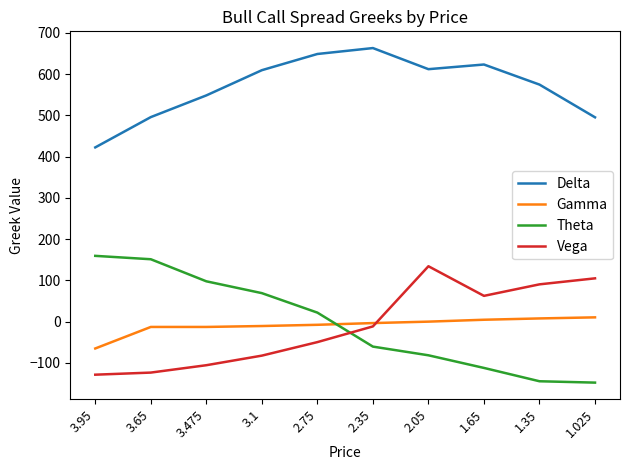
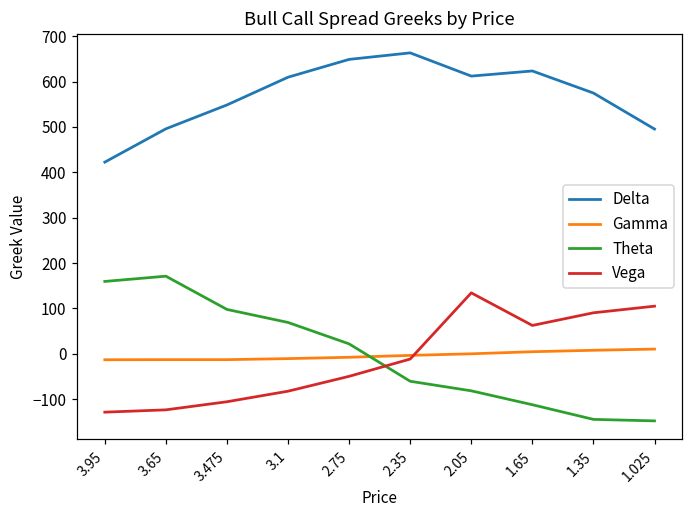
  {
    "Delta": {
      "3.95": 420,
      "3.65": 500,
      "3.475": 550,
      "3.1": 610,
      "2.75": 650,
      "2.35": 660,
      "2.05": 610,
      "1.65": 620,
      "1.35": 570,
      "1.025": 500
    },
    "Gamma": {
-     "3.95": -70,
+     "3.95": -10,
      "3.65": -10,
      "3.475": -10,
      "3.1": -10,
      "2.75": -10,
      "2.35": 0,
      "2.05": 0,
      "1.65": 0,
      "1.35": 10,
      "1.025": 10
    },
    "Theta": {
      "3.95": 160,
-     "3.65": 150,
+     "3.65": 170,
      "3.475": 100,
      "3.1": 70,
      "2.75": 20,
      "2.35": -60,
      "2.05": -80,
      "1.65": -110,
      "1.35": -140,
      "1.025": -150
    },
    "Vega": {
      "3.95": -130,
      "3.65": -120,
      "3.475": -110,
      "3.1": -80,
      "2.75": -50,
      "2.35": -10,
      "2.05": 130,
      "1.65": 60,
      "1.35": 90,
      "1.025": 100
    }
  }
